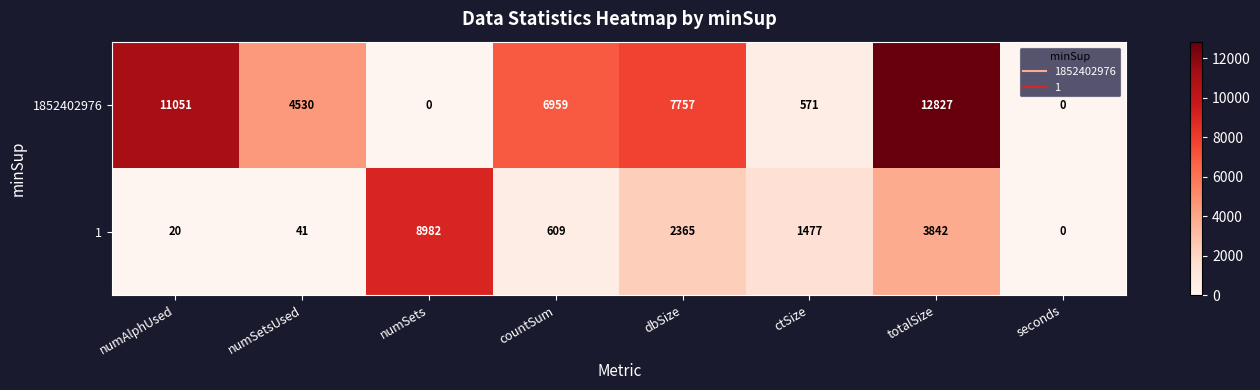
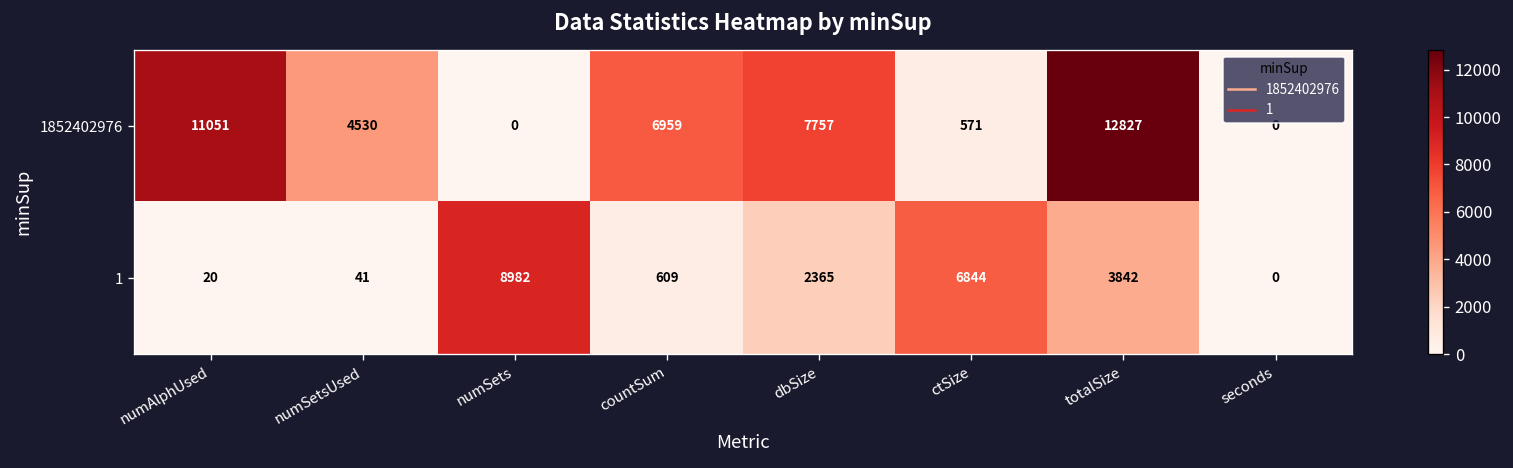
  {
    "1852402976": {
      "numAlphUsed": 11051,
      "numSetsUsed": 4530,
      "numSets": 0,
      "countSum": 6959,
      "dbSize": 7757,
      "ctSize": 571,
      "totalSize": 12827,
      "seconds": 0
    },
    "1": {
      "numAlphUsed": 20,
      "numSetsUsed": 41,
      "numSets": 8982,
      "countSum": 609,
      "dbSize": 2365,
-     "ctSize": 1477,
+     "ctSize": 6844,
      "totalSize": 3842,
      "seconds": 0
    }
  }
